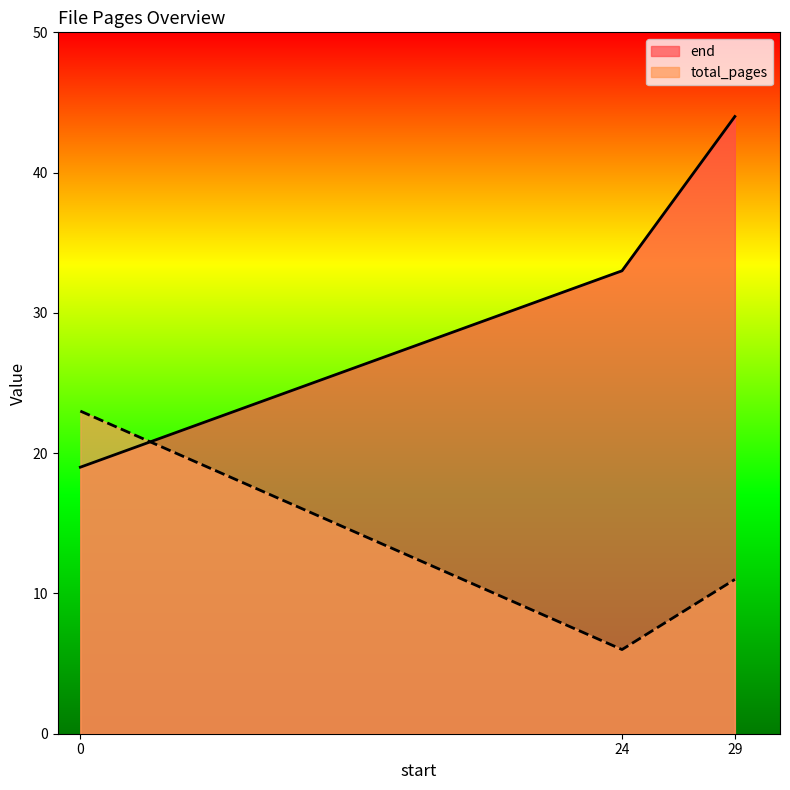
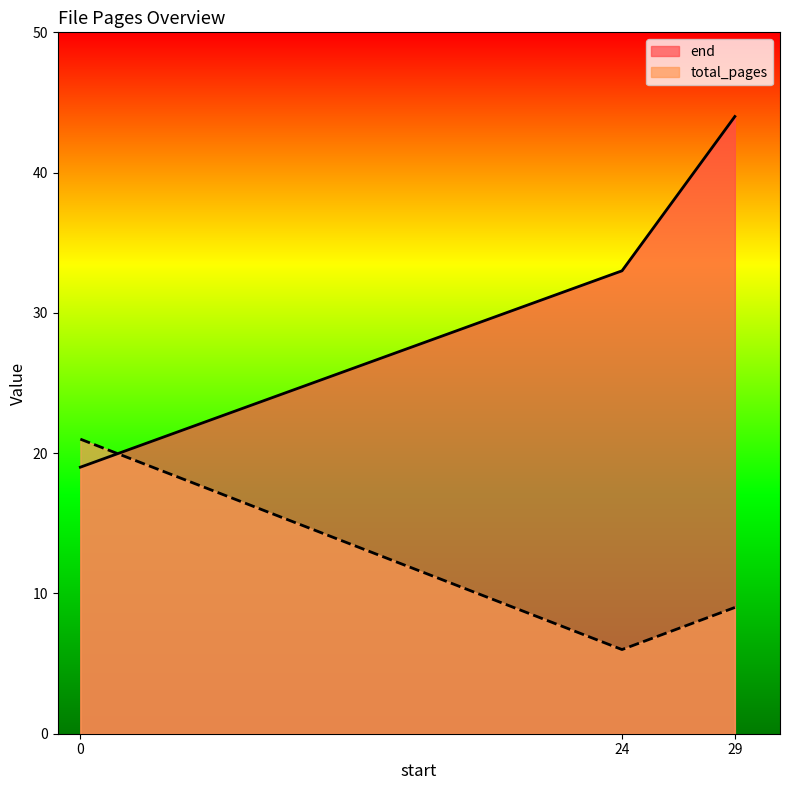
  {
    "end": {
      "0": 19,
      "24": 33,
      "29": 44
    },
    "total_pages": {
-     "0": 23,
+     "0": 21,
      "24": 6,
-     "29": 11
+     "29": 9
    }
  }
